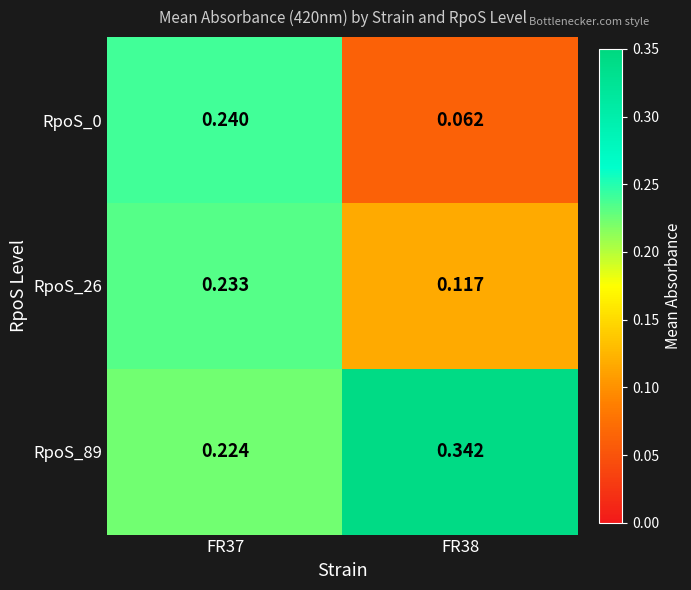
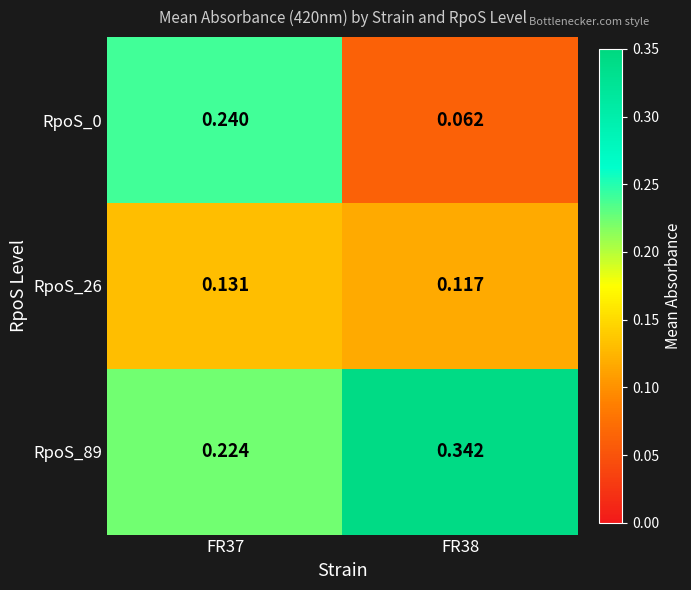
  {
    "RpoS_0": {
      "FR37": 0.240,
      "FR38": 0.062
    },
    "RpoS_26": {
-     "FR37": 0.233,
+     "FR37": 0.131,
      "FR38": 0.117
    },
    "RpoS_89": {
      "FR37": 0.224,
      "FR38": 0.342
    }
  }
